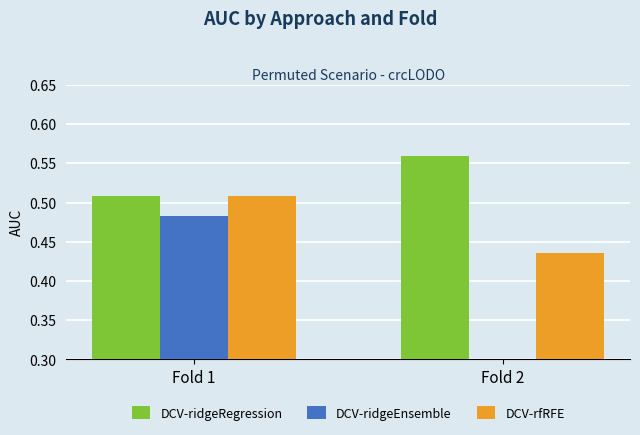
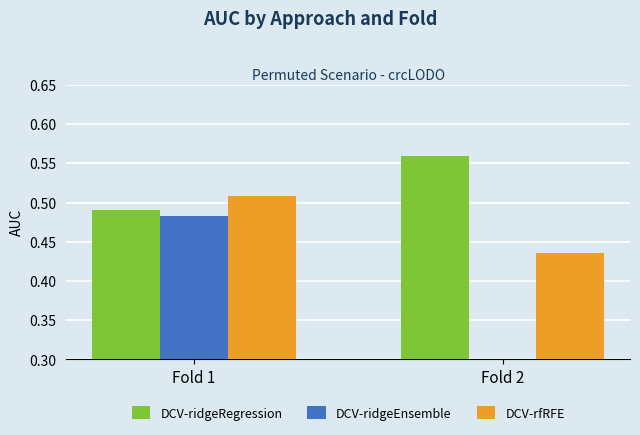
  {
    "DCV-ridgeRegression": {
-     "Fold 1": 0.51,
+     "Fold 1": 0.49,
      "Fold 2": 0.56
    },
    "DCV-ridgeEnsemble": {
      "Fold 1": 0.48
    },
    "DCV-rfRFE": {
      "Fold 1": 0.51,
      "Fold 2": 0.44
    }
  }
